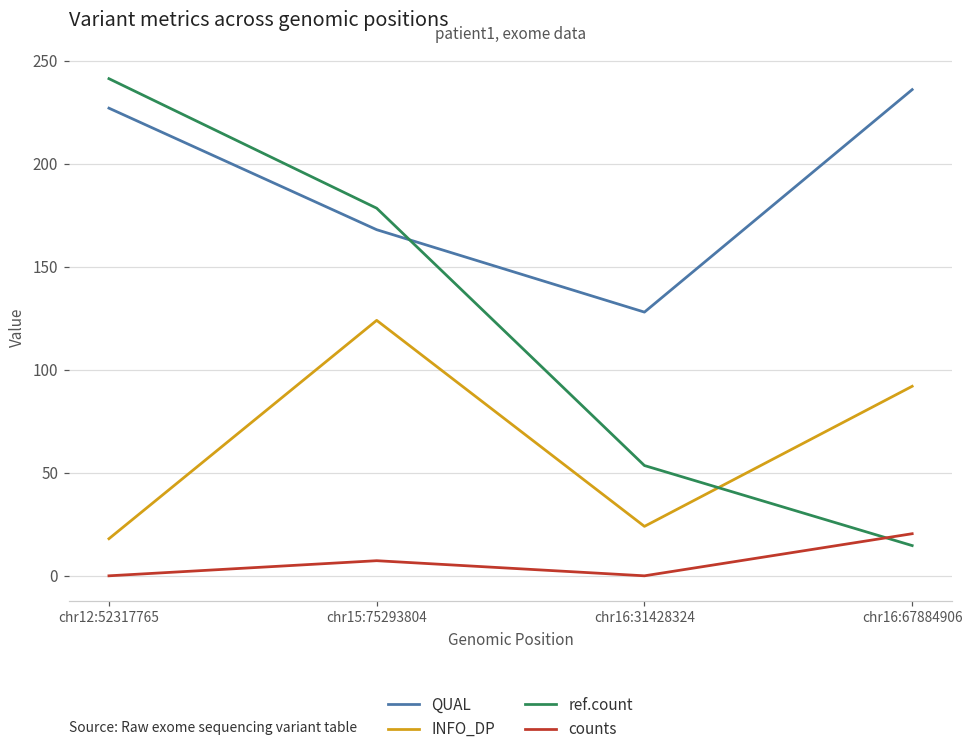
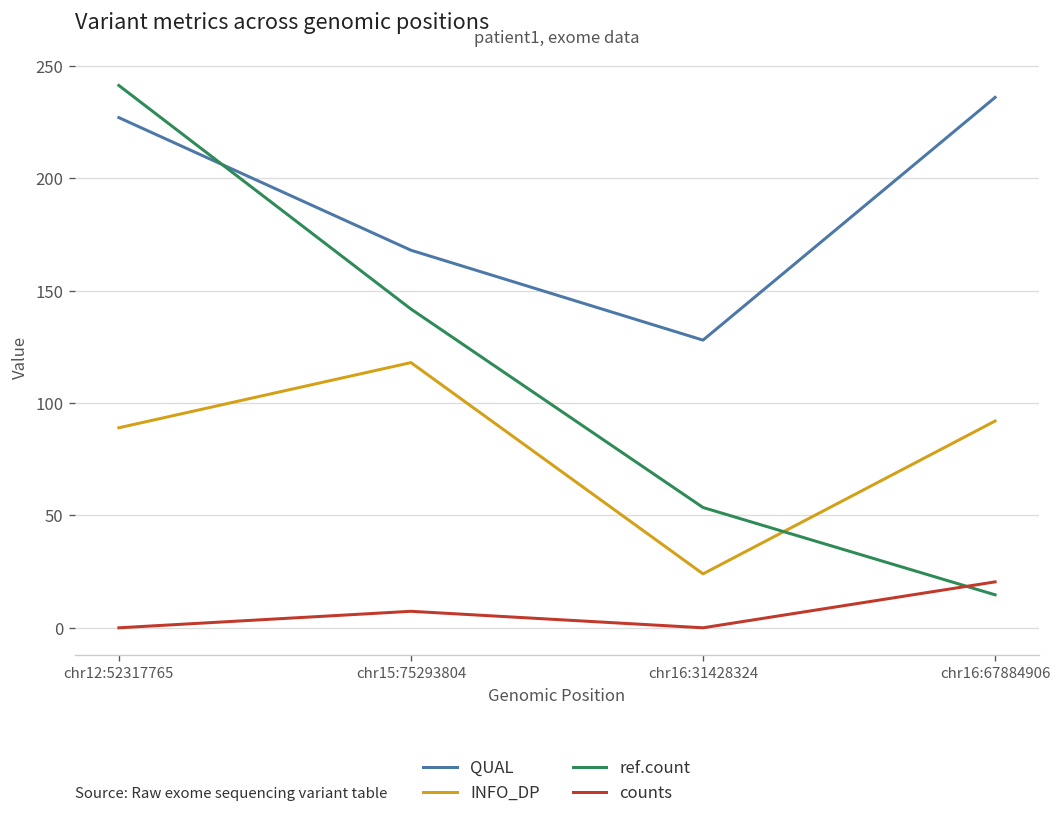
  {
    "QUAL": {
      "chr12:52317765": 227,
      "chr15:75293804": 168,
      "chr16:31428324": 128,
      "chr16:67884906": 236
    },
    "INFO_DP": {
-     "chr12:52317765": 18,
-     "chr15:75293804": 124,
+     "chr12:52317765": 89,
+     "chr15:75293804": 118,
      "chr16:31428324": 24,
      "chr16:67884906": 92
    },
    "ref.count": {
      "chr12:52317765": 241,
-     "chr15:75293804": 178,
+     "chr15:75293804": 142,
      "chr16:31428324": 54,
      "chr16:67884906": 15
    },
    "counts": {
      "chr12:52317765": 0,
      "chr15:75293804": 7,
      "chr16:31428324": 0,
      "chr16:67884906": 20
    }
  }
